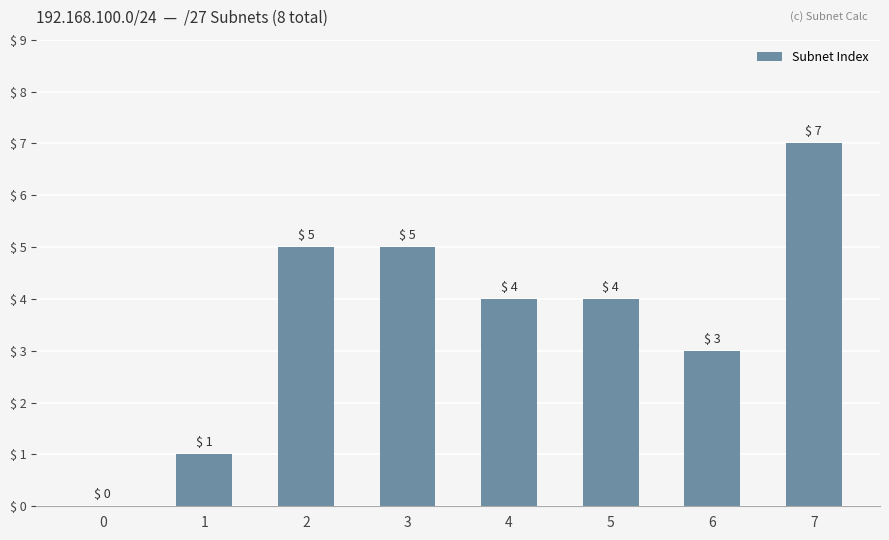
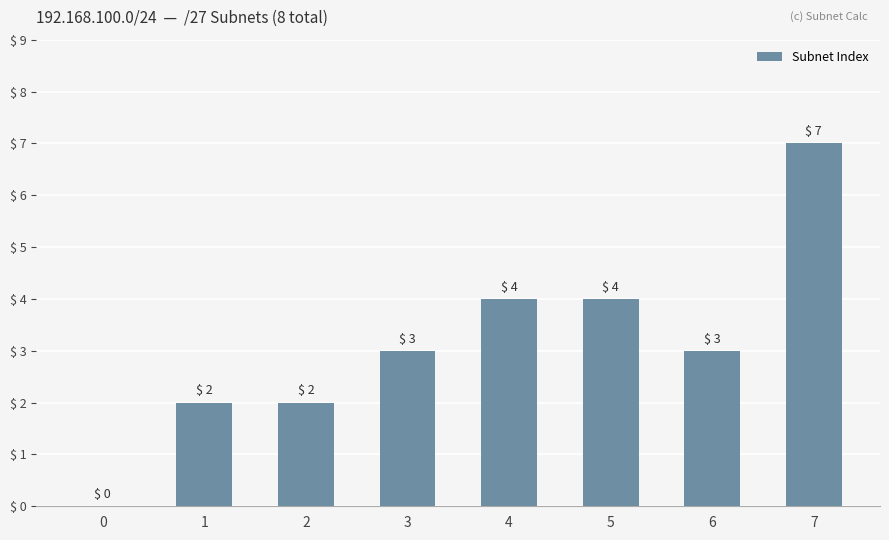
  {
    "0": 0,
-   "1": 1,
-   "2": 5,
-   "3": 5,
+   "1": 2,
+   "2": 2,
+   "3": 3,
    "4": 4,
    "5": 4,
    "6": 3,
    "7": 7
  }
